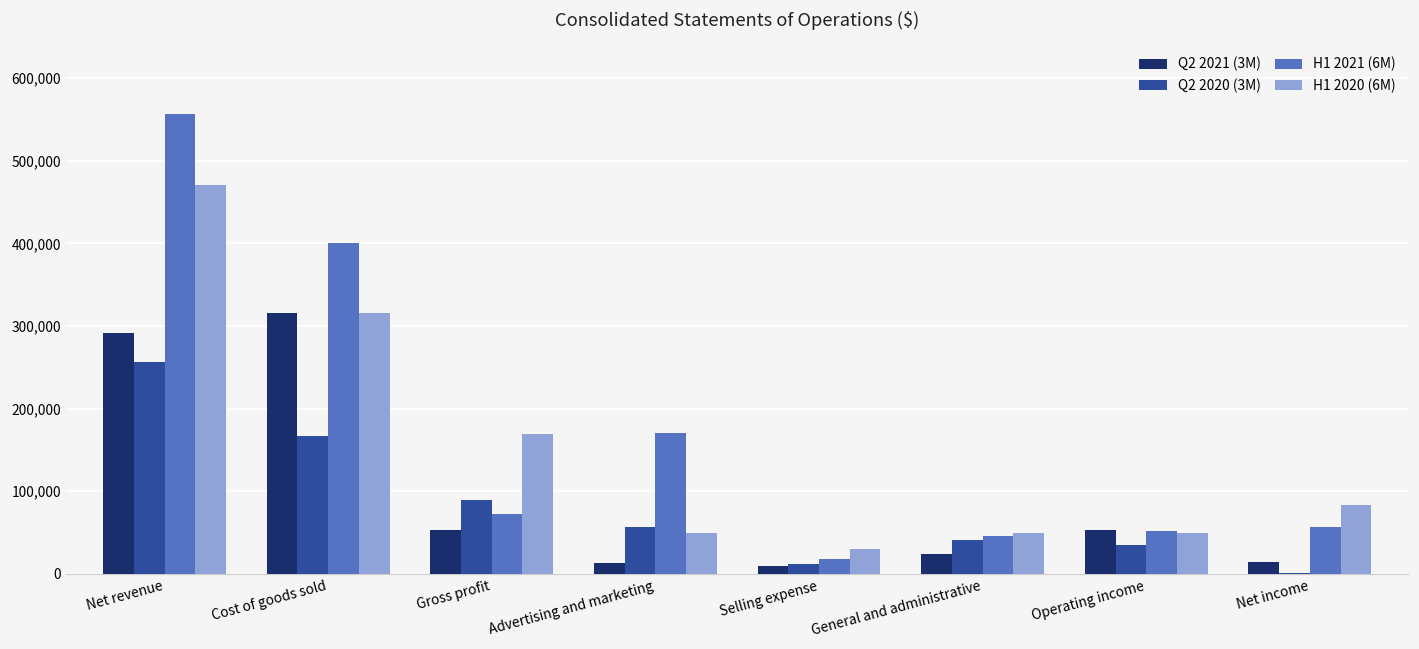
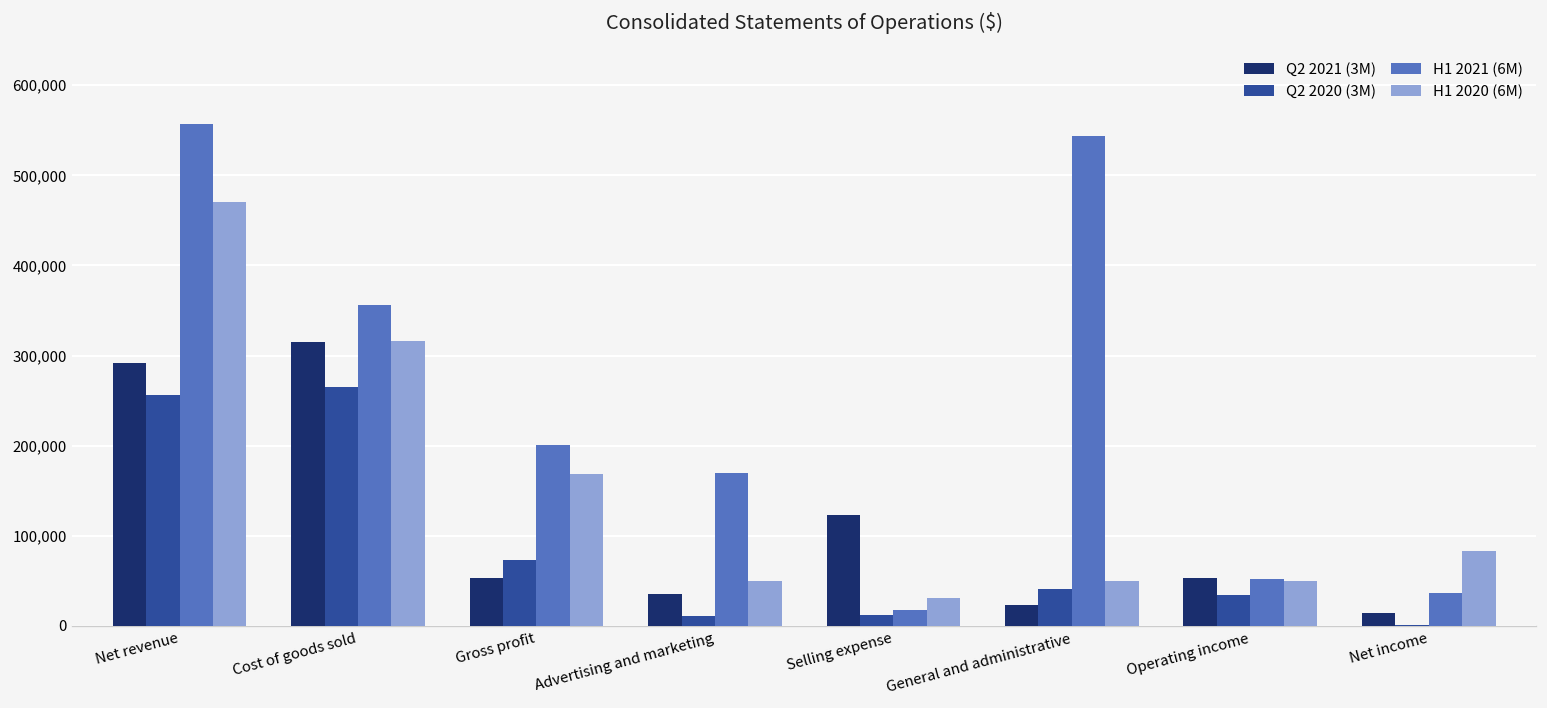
  {
    "Q2 2021 (3M)": {
      "Net revenue": "290,000",
      "Cost of goods sold": "320,000",
      "Gross profit": "50,000",
-     "Advertising and marketing": "10,000",
-     "Selling expense": "10,000",
+     "Advertising and marketing": "40,000",
+     "Selling expense": "120,000",
      "General and administrative": "20,000",
      "Operating income": "50,000",
      "Net income": "10,000"
    },
    "Q2 2020 (3M)": {
      "Net revenue": "260,000",
-     "Cost of goods sold": "170,000",
-     "Gross profit": "90,000",
-     "Advertising and marketing": "60,000",
+     "Cost of goods sold": "270,000",
+     "Gross profit": "70,000",
+     "Advertising and marketing": "10,000",
      "Selling expense": "10,000",
      "General and administrative": "40,000",
      "Operating income": "30,000"
    },
    "H1 2021 (6M)": {
      "Net revenue": "560,000",
-     "Cost of goods sold": "400,000",
-     "Gross profit": "70,000",
+     "Cost of goods sold": "360,000",
+     "Gross profit": "200,000",
      "Advertising and marketing": "170,000",
      "Selling expense": "20,000",
-     "General and administrative": "50,000",
+     "General and administrative": "540,000",
      "Operating income": "50,000",
-     "Net income": "60,000"
+     "Net income": "40,000"
    },
    "H1 2020 (6M)": {
      "Net revenue": "470,000",
      "Cost of goods sold": "320,000",
      "Gross profit": "170,000",
      "Advertising and marketing": "50,000",
      "Selling expense": "30,000",
      "General and administrative": "50,000",
      "Operating income": "50,000",
      "Net income": "80,000"
    }
  }
